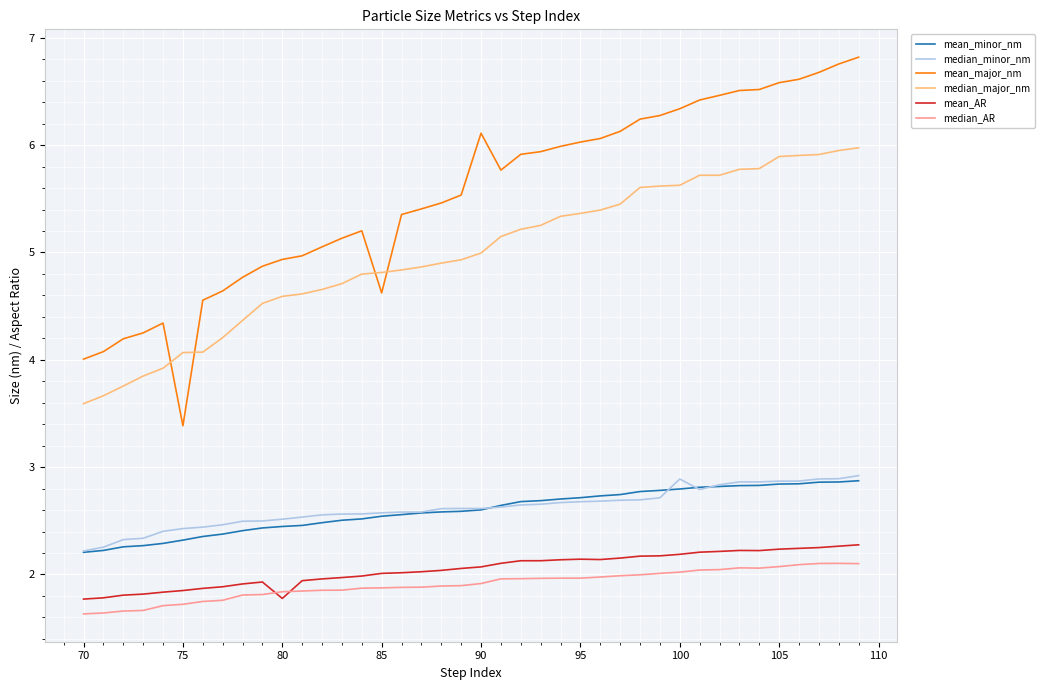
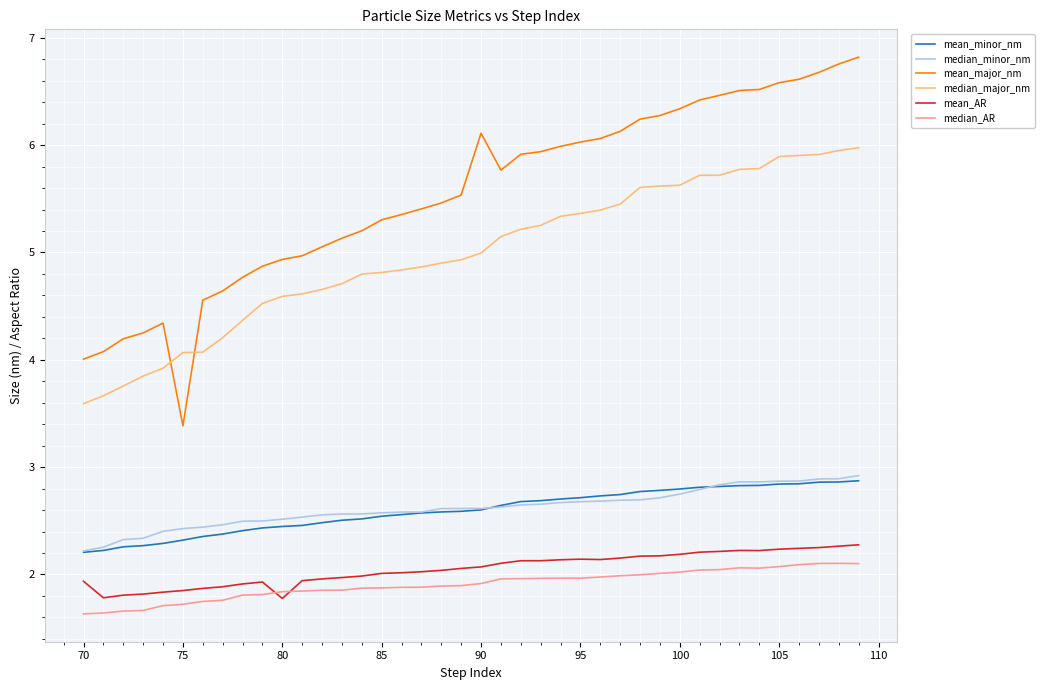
  {
    "mean_minor_nm": {
      "75": 2.32,
      "80": 2.45,
      "85": 2.54,
      "95": 2.72,
      "100": 2.80,
      "105": 2.84
    },
    "median_minor_nm": {
      "75": 2.43,
      "80": 2.52,
      "85": 2.57,
      "95": 2.68,
-     "100": 2.89,
+     "100": 2.75,
      "105": 2.87
    },
    "mean_major_nm": {
      "70": 4.01,
      "75": 3.39,
      "80": 4.94,
-     "85": 4.62,
+     "85": 5.30,
      "90": 6.11,
      "95": 6.03,
      "100": 6.34,
      "105": 6.58
    },
    "mean_AR": {
-     "70": 1.77,
+     "70": 1.94,
      "75": 1.85,
      "80": 1.78,
      "85": 2.01,
      "90": 2.07,
      "95": 2.14,
      "100": 2.19,
      "105": 2.24
    }
  }
